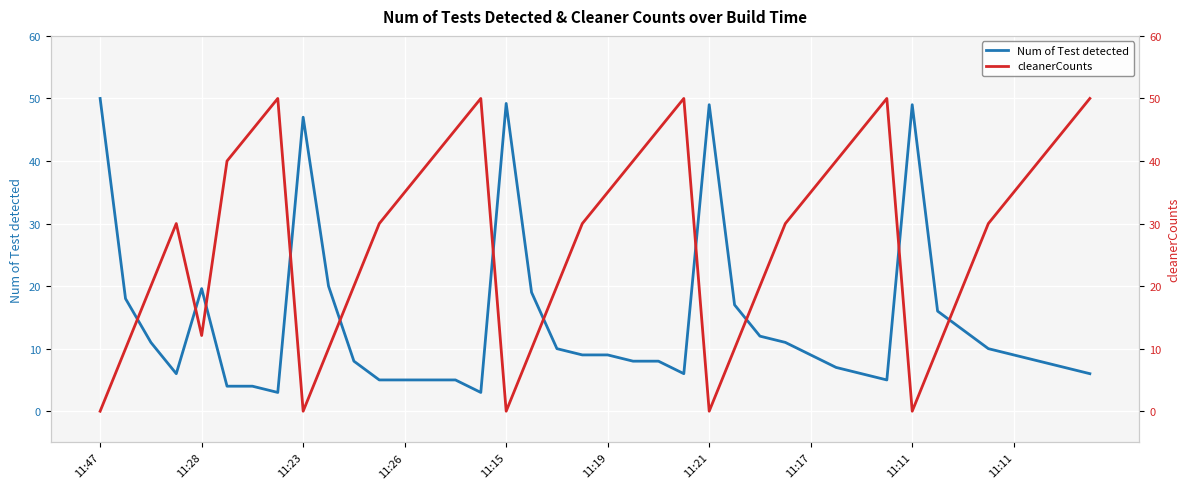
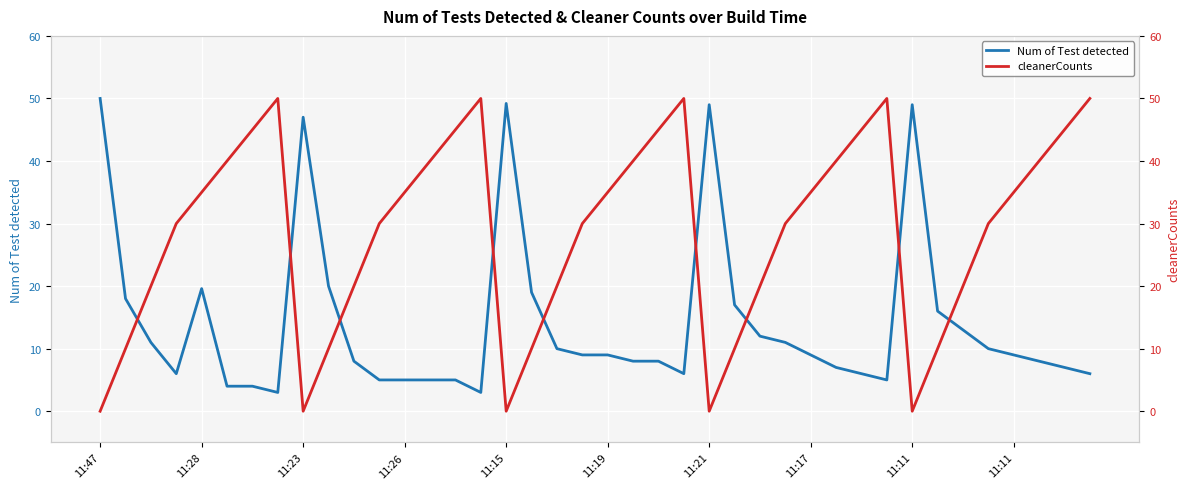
  {
    "Num of Test detected": {
      "11:47": 50,
      "11:28": 20,
      "11:15": 49
    },
    "cleanerCounts": {
      "11:47": 0,
-     "11:28": 12,
+     "11:28": 35,
      "11:15": 0
    }
  }
